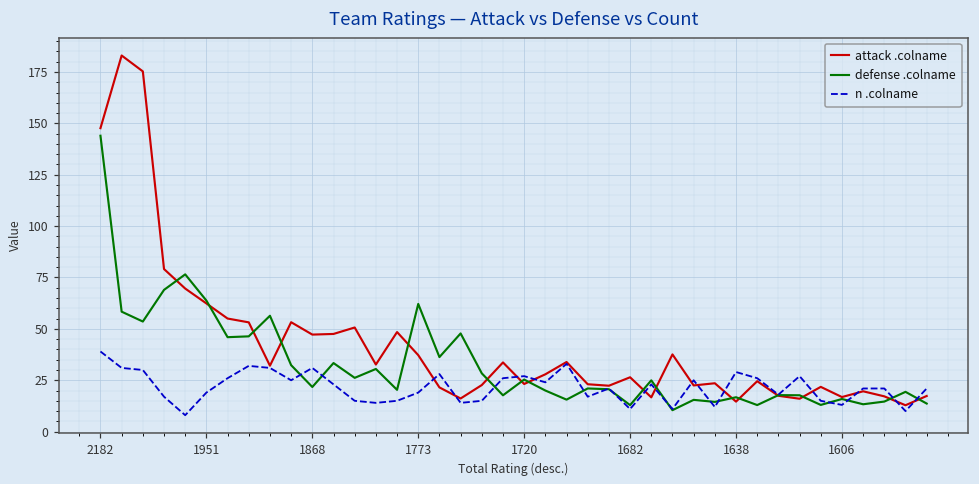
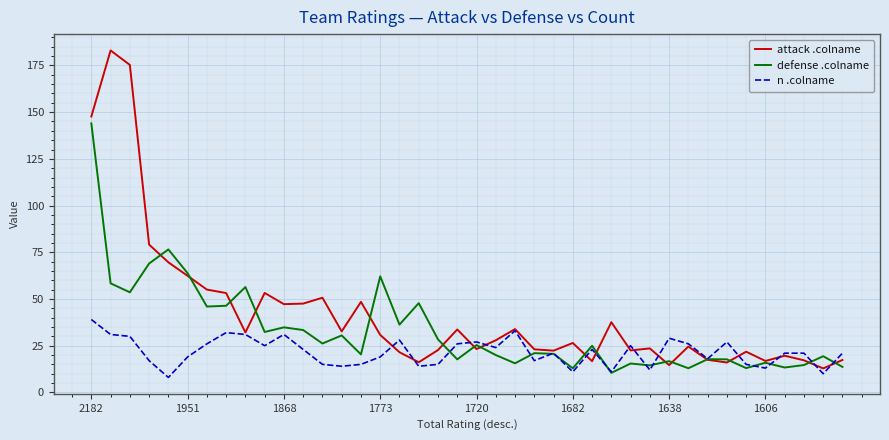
  {
    "attack .colname": {
      "2182": 148,
      "1951": 62,
      "1868": 47,
-     "1773": 37,
+     "1773": 31,
      "1720": 23,
      "1682": 26,
      "1638": 15
    },
    "defense .colname": {
      "2182": 144,
      "1951": 64,
-     "1868": 22,
+     "1868": 35,
      "1773": 62,
      "1720": 25,
      "1682": 13,
      "1638": 17
    },
    "n .colname": {
      "2182": 39,
      "1951": 19,
      "1868": 31,
      "1773": 19,
      "1720": 27,
      "1682": 11,
      "1638": 29,
      "1606": 13
    }
  }
